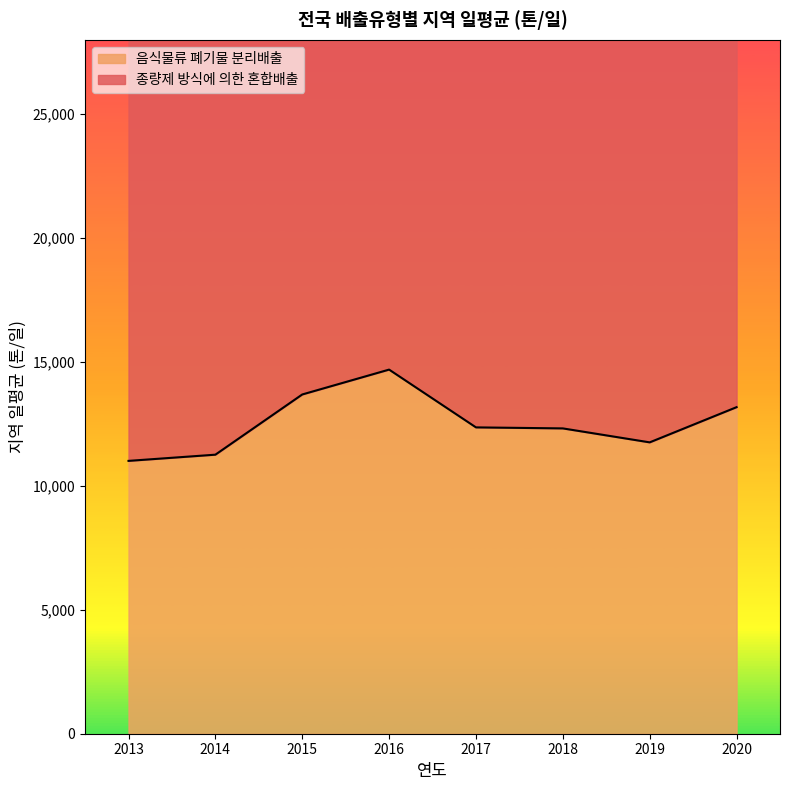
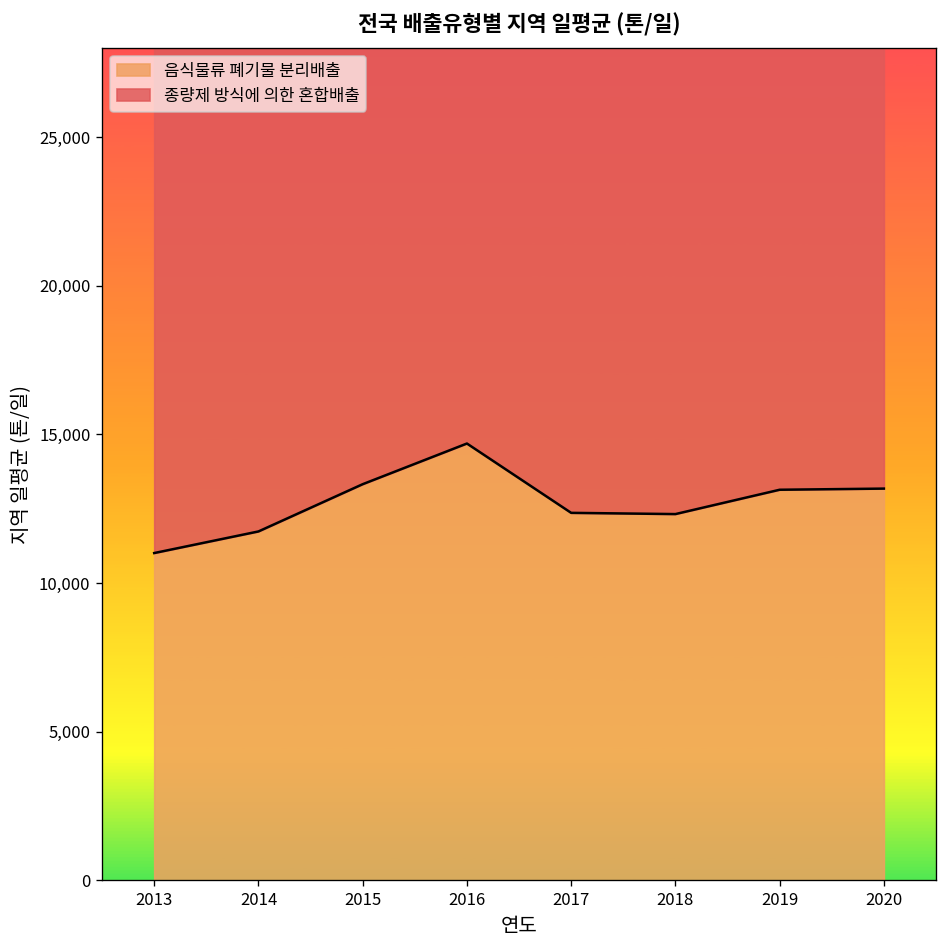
  {
    "음식물류 폐기물 분리배출": {
      "2013": "11,000",
-     "2014": "11,300",
-     "2015": "13,700",
+     "2014": "11,700",
+     "2015": "13,300",
      "2016": "14,700",
      "2017": "12,400",
      "2018": "12,300",
-     "2019": "11,800",
+     "2019": "13,100",
      "2020": "13,200"
    }
  }
